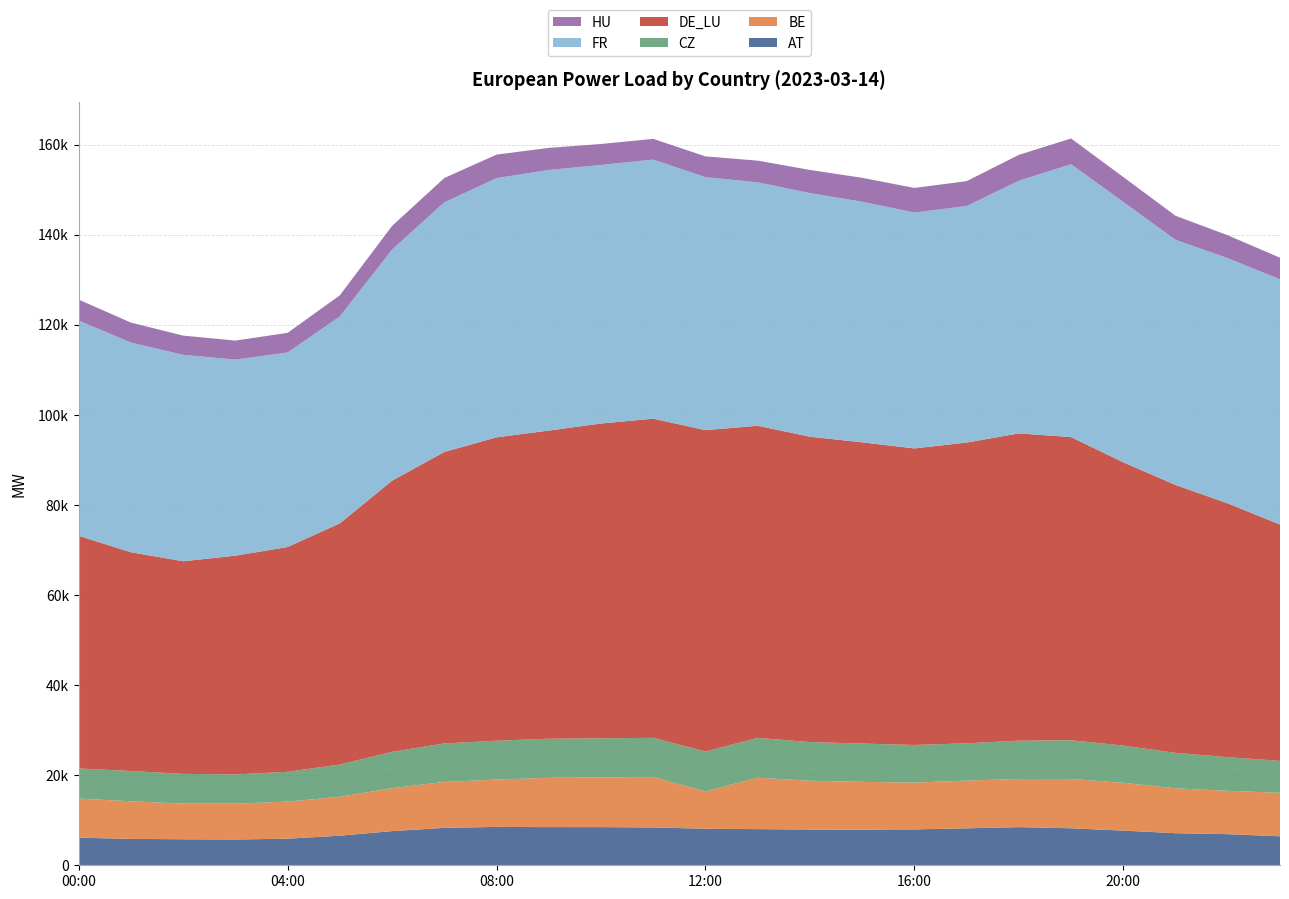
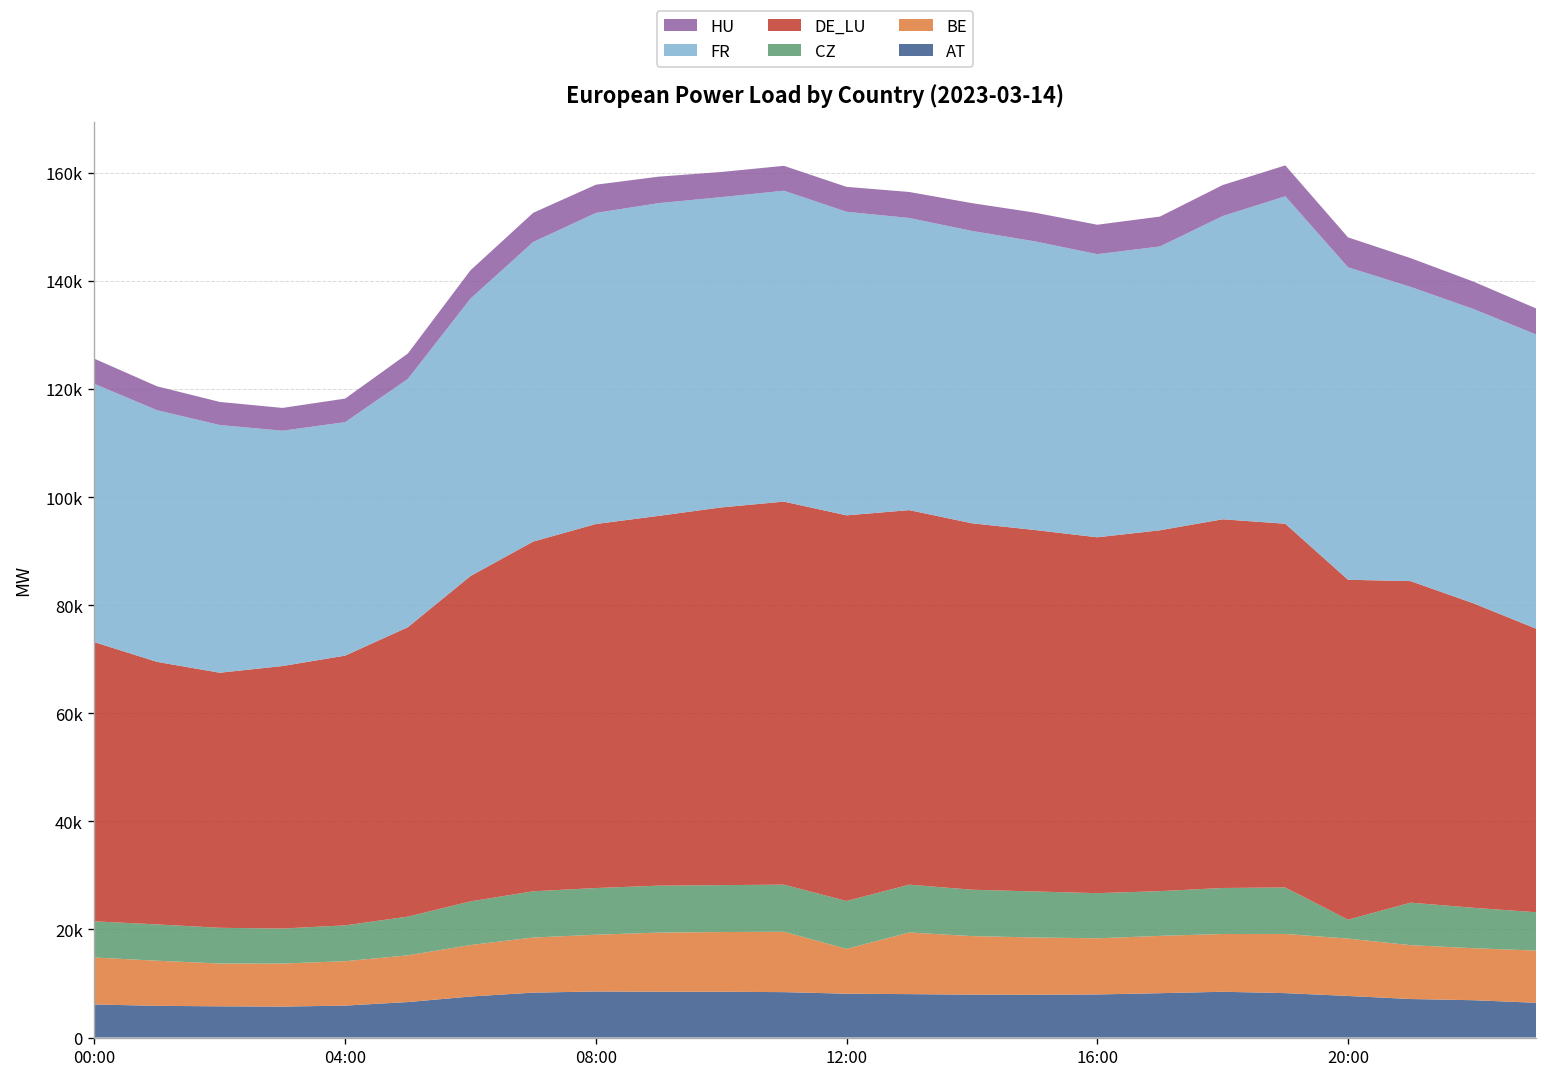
  {
    "AT": {
      "00:00": 6000,
      "04:00": 6000,
      "08:00": 9000,
      "12:00": 8000,
      "16:00": 8000,
      "20:00": 8000
    },
    "BE": {
      "00:00": 9000,
      "04:00": 8000,
      "08:00": 11000,
      "12:00": 8000,
      "16:00": 10000,
      "20:00": 11000
    },
    "CZ": {
      "00:00": 7000,
      "04:00": 7000,
      "08:00": 9000,
      "12:00": 9000,
      "16:00": 8000,
-     "20:00": 8000
+     "20:00": 4000
    },
    "DE_LU": {
      "00:00": 52000,
      "04:00": 50000,
      "08:00": 67000,
      "12:00": 71000,
      "16:00": 66000,
      "20:00": 63000
    },
    "FR": {
      "00:00": 48000,
      "04:00": 43000,
      "08:00": 58000,
      "12:00": 56000,
      "16:00": 52000,
      "20:00": 58000
    },
    "HU": {
      "00:00": 5000,
      "04:00": 4000,
      "08:00": 5000,
      "12:00": 5000,
      "16:00": 5000,
      "20:00": 6000
    }
  }
